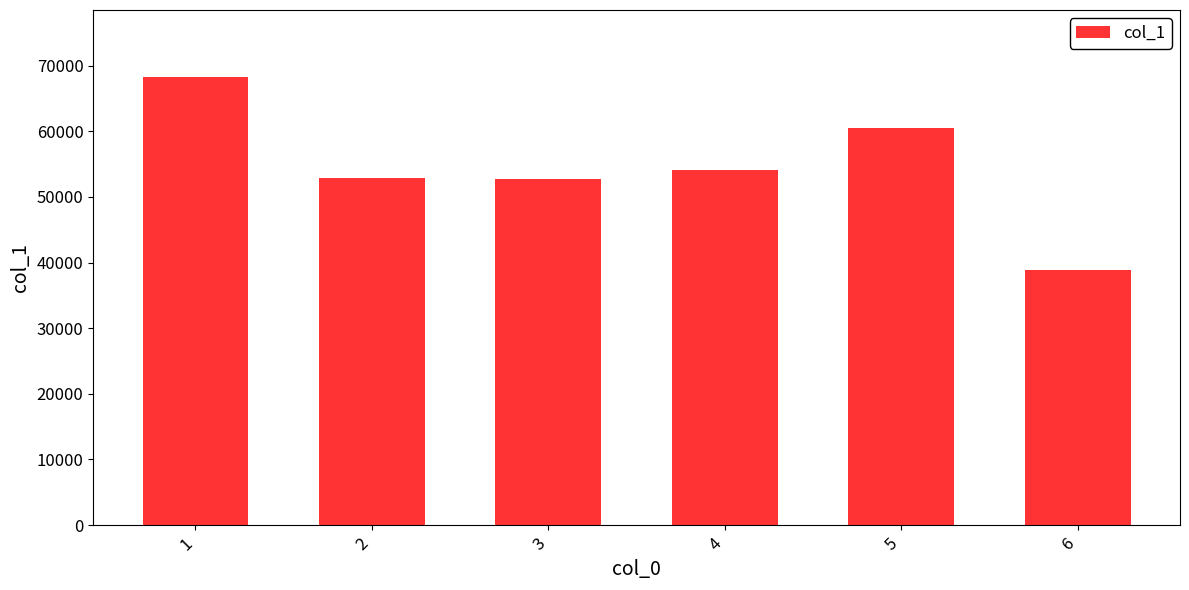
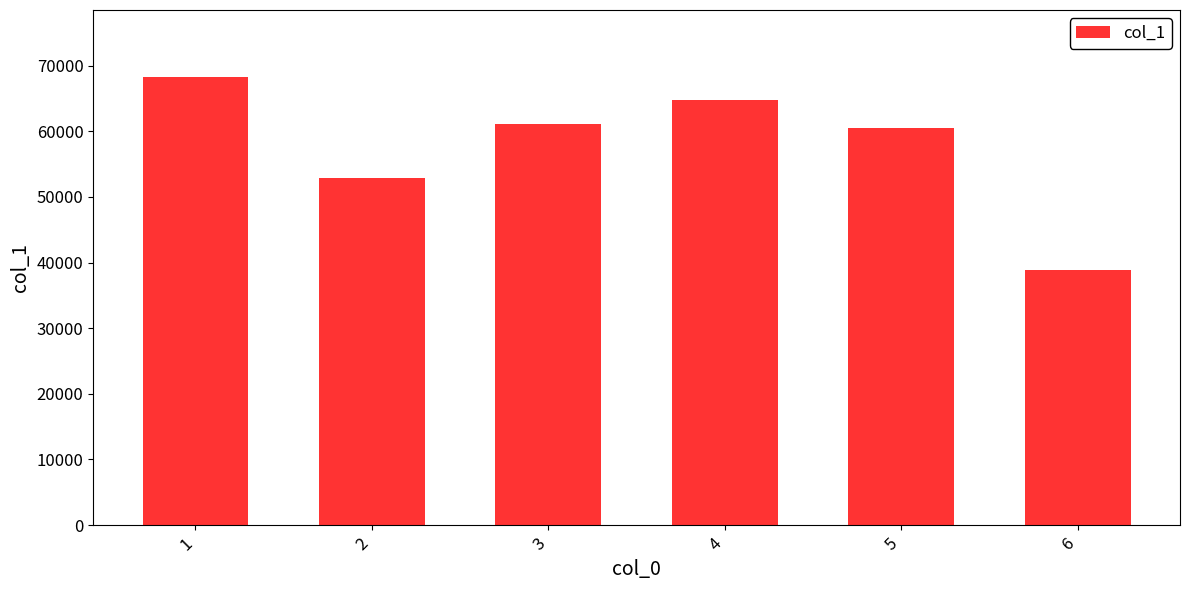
  {
    "1": 68000,
    "2": 53000,
-   "3": 53000,
-   "4": 54000,
+   "3": 61000,
+   "4": 65000,
    "5": 60000,
    "6": 39000
  }
